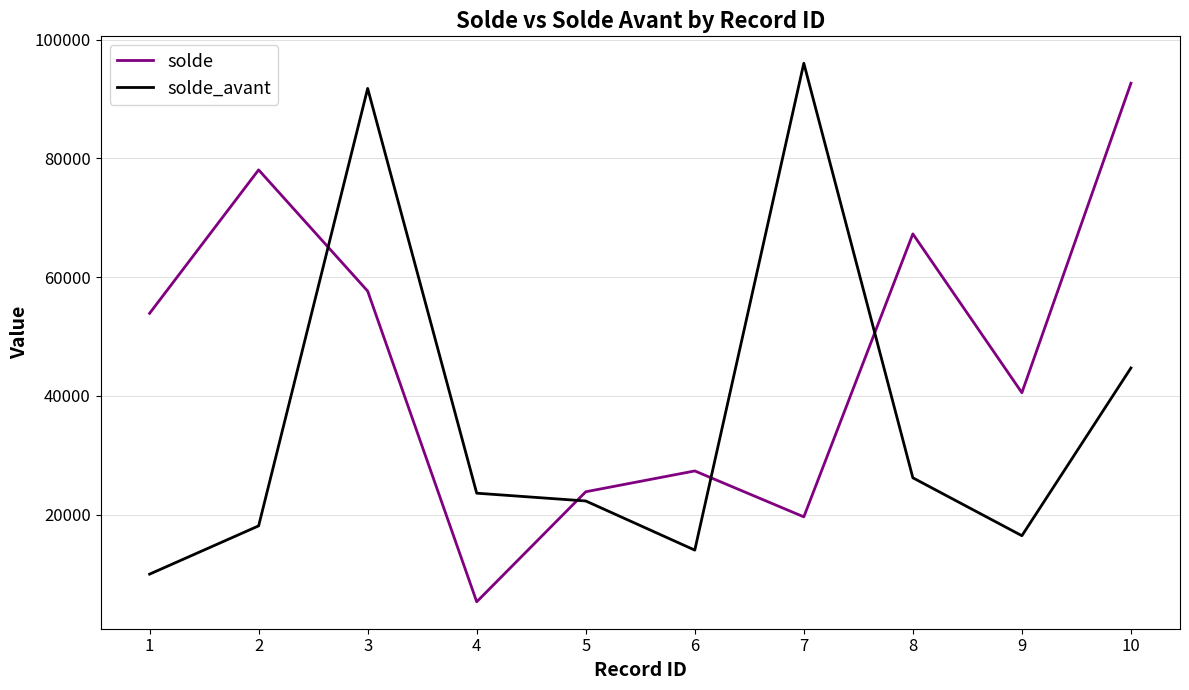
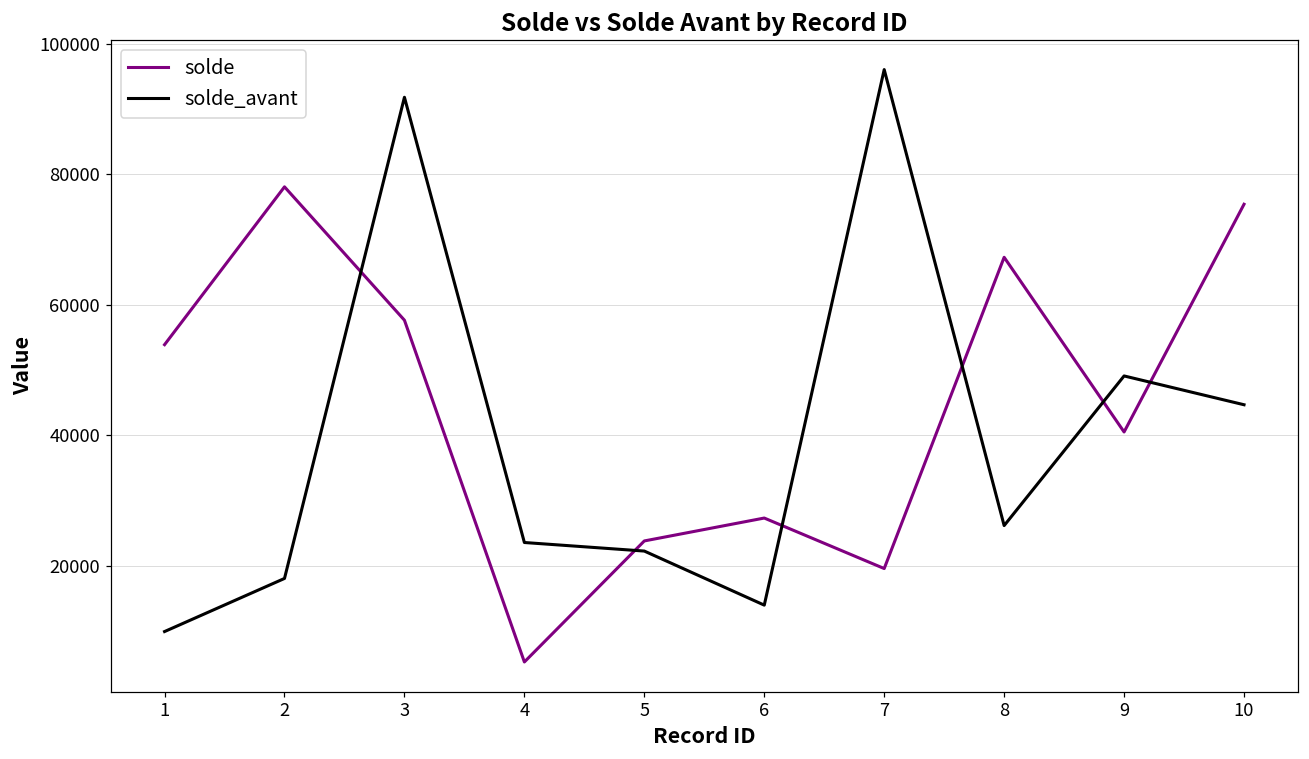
  {
    "solde": {
      "1": 54000,
      "2": 78000,
      "3": 58000,
      "4": 5000,
      "5": 24000,
      "6": 27000,
      "7": 20000,
      "8": 67000,
      "9": 41000,
-     "10": 93000
+     "10": 75000
    },
    "solde_avant": {
      "1": 10000,
      "2": 18000,
      "3": 92000,
      "4": 24000,
      "5": 22000,
      "6": 14000,
      "7": 96000,
      "8": 26000,
-     "9": 16000,
+     "9": 49000,
      "10": 45000
    }
  }
